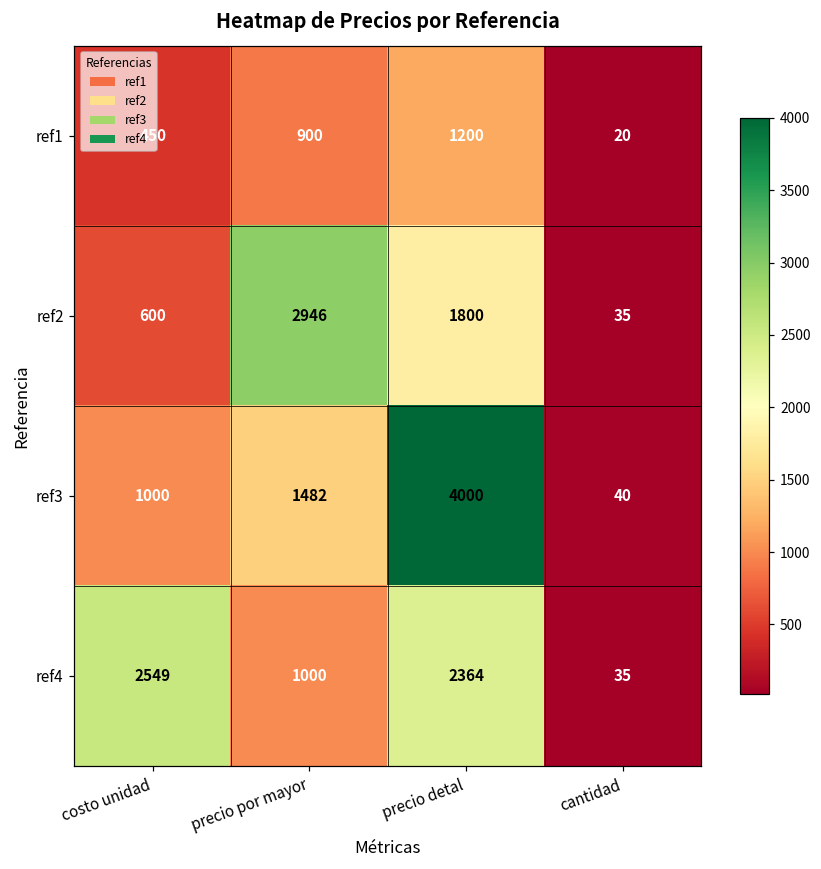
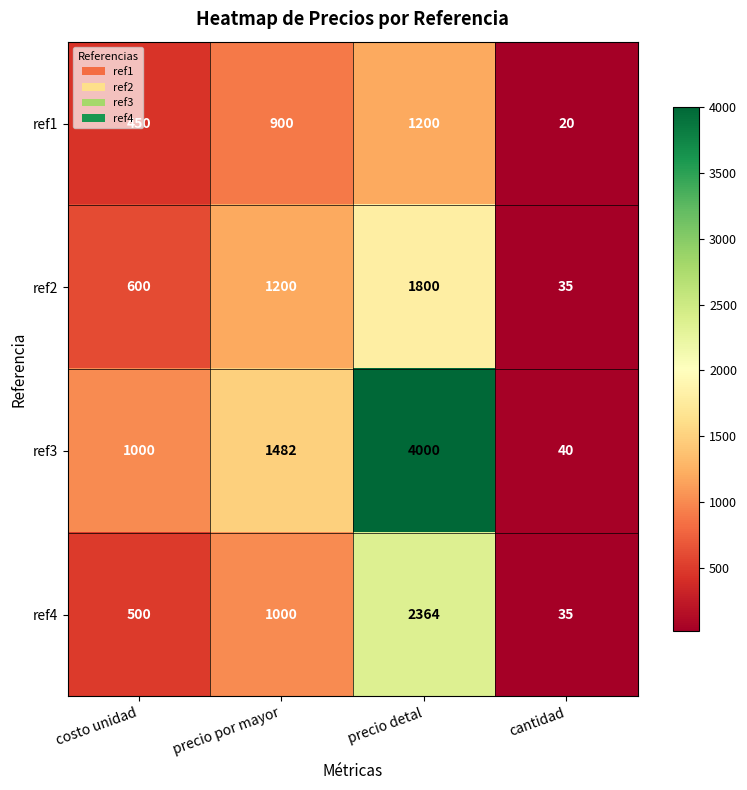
  {
    "ref1": {
      "precio por mayor": 900,
      "precio detal": 1200,
      "cantidad": 20
    },
    "ref2": {
      "costo unidad": 600,
-     "precio por mayor": 2946,
+     "precio por mayor": 1200,
      "precio detal": 1800,
      "cantidad": 35
    },
    "ref3": {
      "costo unidad": 1000,
      "precio por mayor": 1482,
      "precio detal": 4000,
      "cantidad": 40
    },
    "ref4": {
-     "costo unidad": 2549,
+     "costo unidad": 500,
      "precio por mayor": 1000,
      "precio detal": 2364,
      "cantidad": 35
    }
  }
